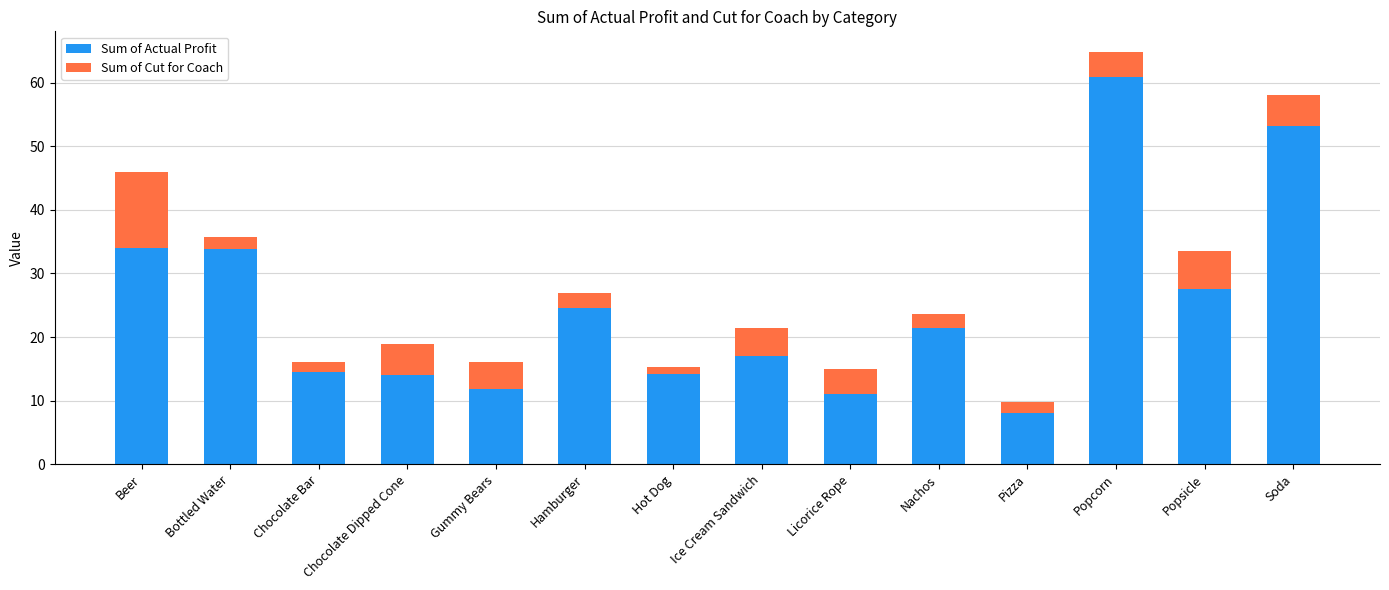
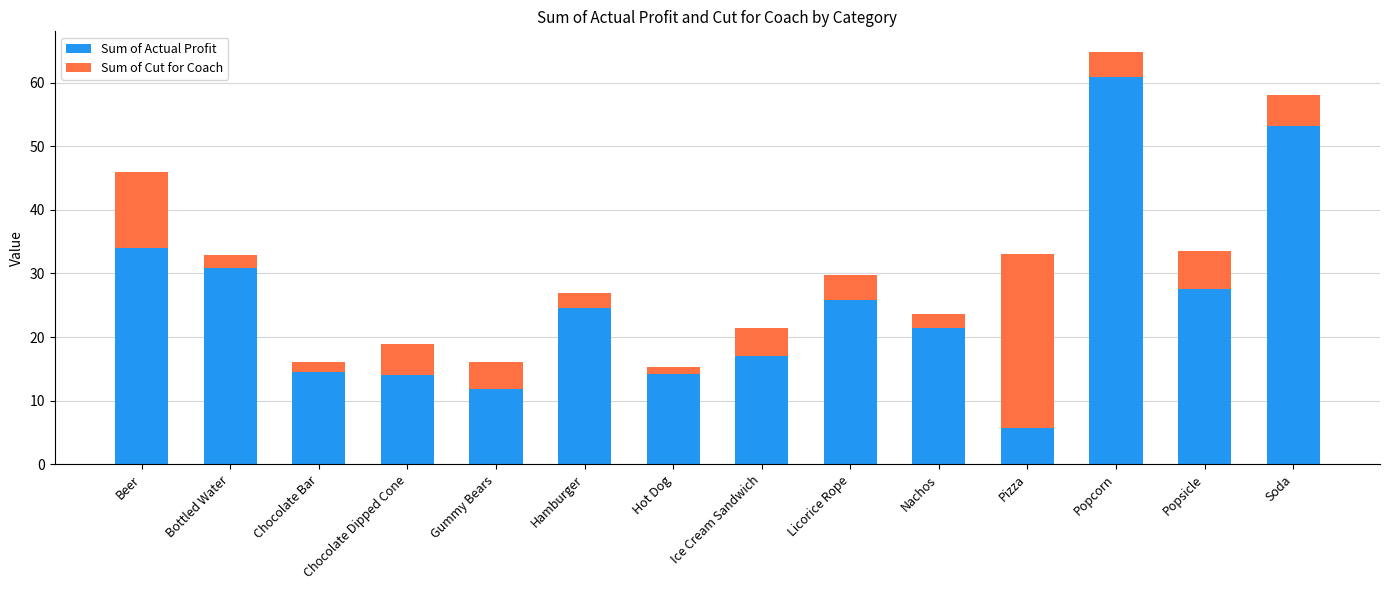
  {
    "Sum of Actual Profit": {
      "Beer": 34,
-     "Bottled Water": 34,
+     "Bottled Water": 31,
      "Chocolate Bar": 15,
      "Chocolate Dipped Cone": 14,
      "Gummy Bears": 12,
      "Hamburger": 25,
      "Hot Dog": 14,
      "Ice Cream Sandwich": 17,
-     "Licorice Rope": 11,
+     "Licorice Rope": 26,
      "Nachos": 21,
-     "Pizza": 8,
+     "Pizza": 6,
      "Popcorn": 61,
      "Popsicle": 28,
      "Soda": 53
    },
    "Sum of Cut for Coach": {
      "Beer": 12,
      "Bottled Water": 2,
      "Chocolate Bar": 2,
      "Chocolate Dipped Cone": 5,
      "Gummy Bears": 4,
      "Hamburger": 2,
      "Hot Dog": 1,
      "Ice Cream Sandwich": 5,
      "Licorice Rope": 4,
      "Nachos": 2,
-     "Pizza": 2,
+     "Pizza": 27,
      "Popcorn": 4,
      "Popsicle": 6,
      "Soda": 5
    }
  }
